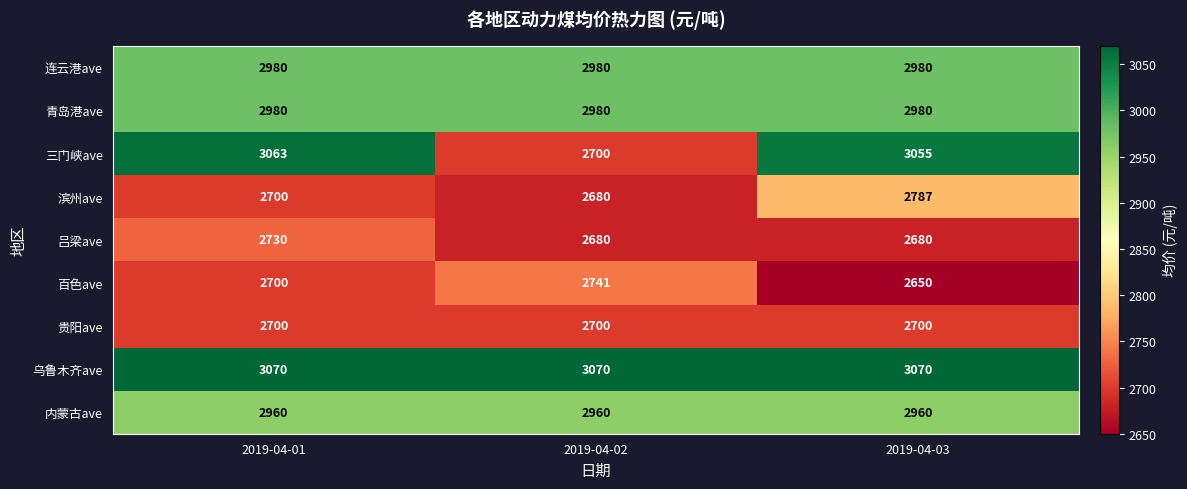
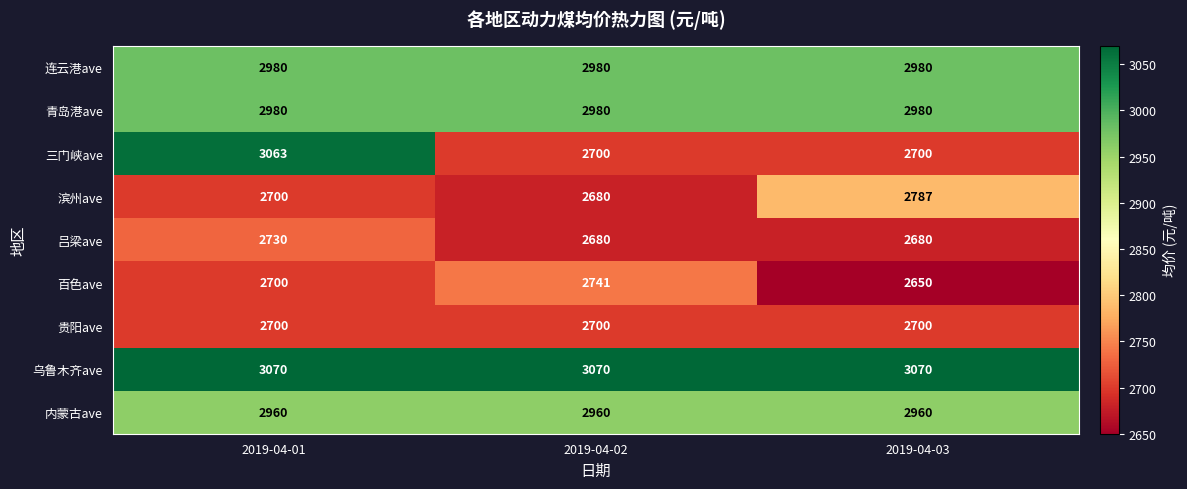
  {
    "连云港ave": {
      "2019-04-01": 2980,
      "2019-04-02": 2980,
      "2019-04-03": 2980
    },
    "青岛港ave": {
      "2019-04-01": 2980,
      "2019-04-02": 2980,
      "2019-04-03": 2980
    },
    "三门峡ave": {
      "2019-04-01": 3063,
      "2019-04-02": 2700,
-     "2019-04-03": 3055
+     "2019-04-03": 2700
    },
    "滨州ave": {
      "2019-04-01": 2700,
      "2019-04-02": 2680,
      "2019-04-03": 2787
    },
    "吕梁ave": {
      "2019-04-01": 2730,
      "2019-04-02": 2680,
      "2019-04-03": 2680
    },
    "百色ave": {
      "2019-04-01": 2700,
      "2019-04-02": 2741,
      "2019-04-03": 2650
    },
    "贵阳ave": {
      "2019-04-01": 2700,
      "2019-04-02": 2700,
      "2019-04-03": 2700
    },
    "乌鲁木齐ave": {
      "2019-04-01": 3070,
      "2019-04-02": 3070,
      "2019-04-03": 3070
    },
    "内蒙古ave": {
      "2019-04-01": 2960,
      "2019-04-02": 2960,
      "2019-04-03": 2960
    }
  }
